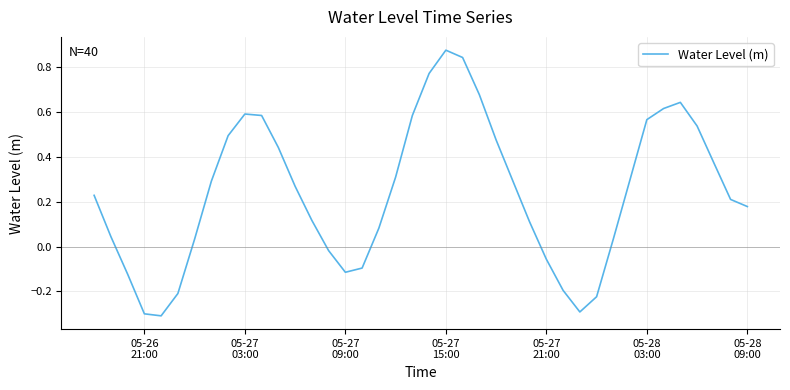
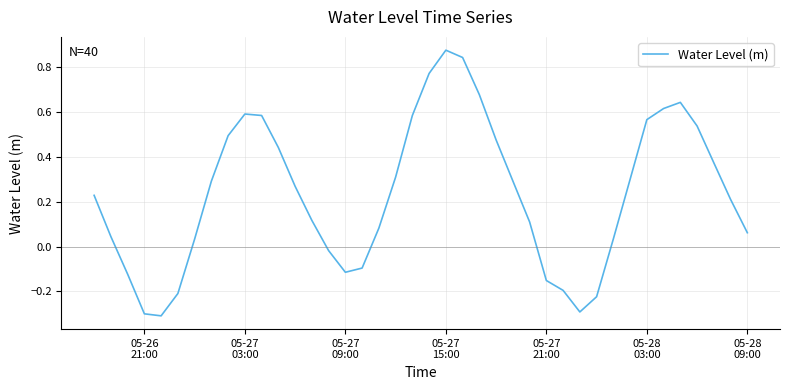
  {
    "05-26 21:00": -0.30,
    "05-27 03:00": 0.59,
    "05-27 09:00": -0.11,
    "05-27 15:00": 0.88,
-   "05-27 21:00": -0.06,
+   "05-27 21:00": -0.15,
    "05-28 03:00": 0.57,
-   "05-28 09:00": 0.18
+   "05-28 09:00": 0.06
  }
